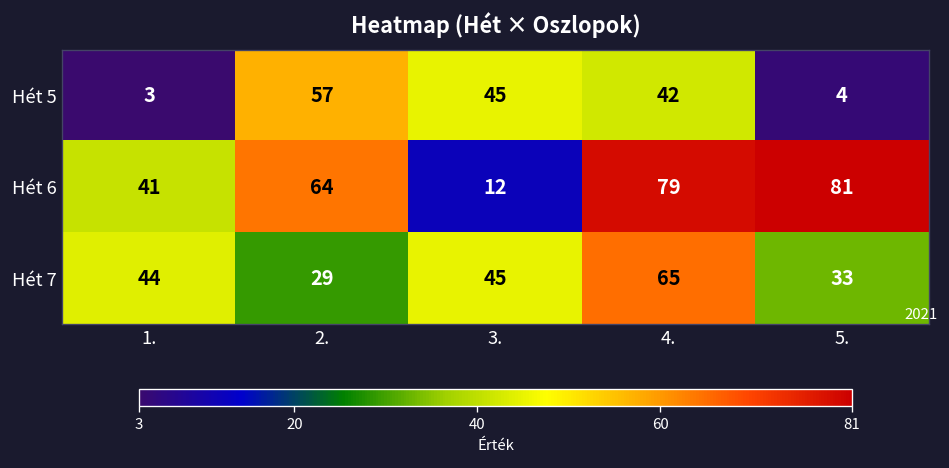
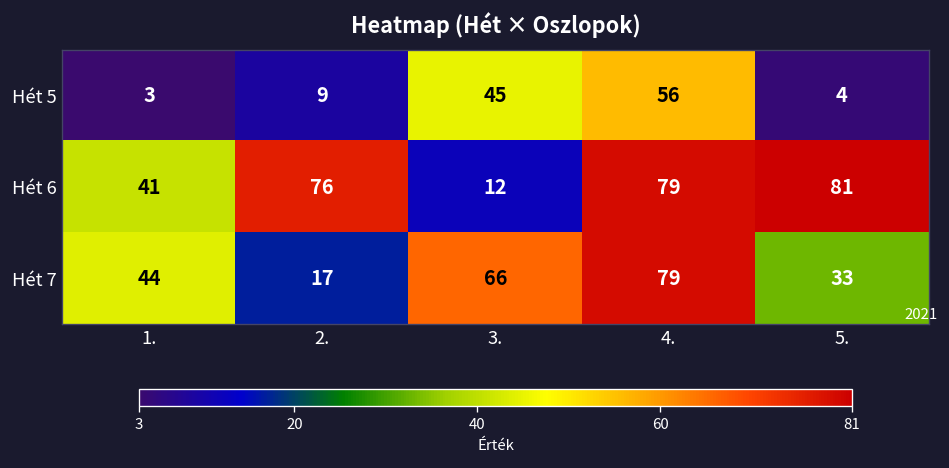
  {
    "Hét 5": {
      "1.": 3,
-     "2.": 57,
+     "2.": 9,
      "3.": 45,
-     "4.": 42,
+     "4.": 56,
      "5.": 4
    },
    "Hét 6": {
      "1.": 41,
-     "2.": 64,
+     "2.": 76,
      "3.": 12,
      "4.": 79,
      "5.": 81
    },
    "Hét 7": {
      "1.": 44,
-     "2.": 29,
-     "3.": 45,
-     "4.": 65
+     "2.": 17,
+     "3.": 66,
+     "4.": 79
    }
  }
